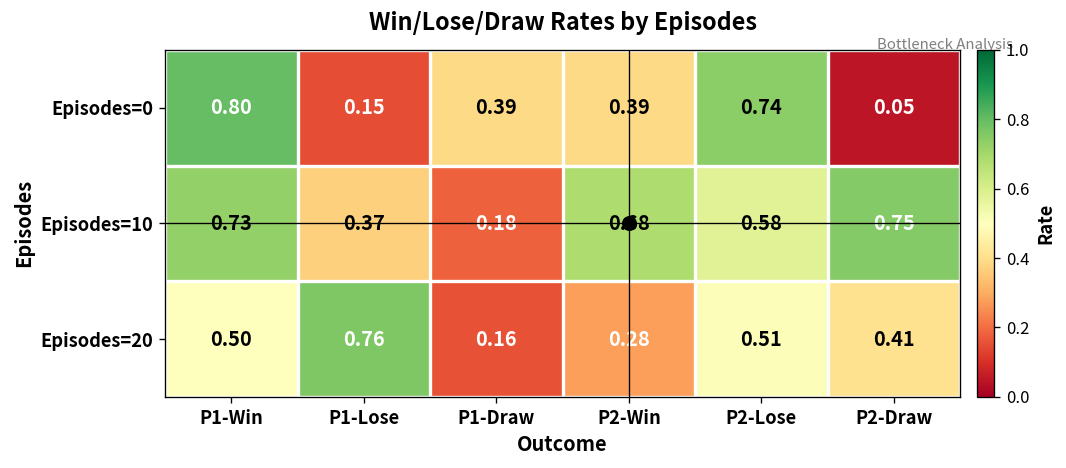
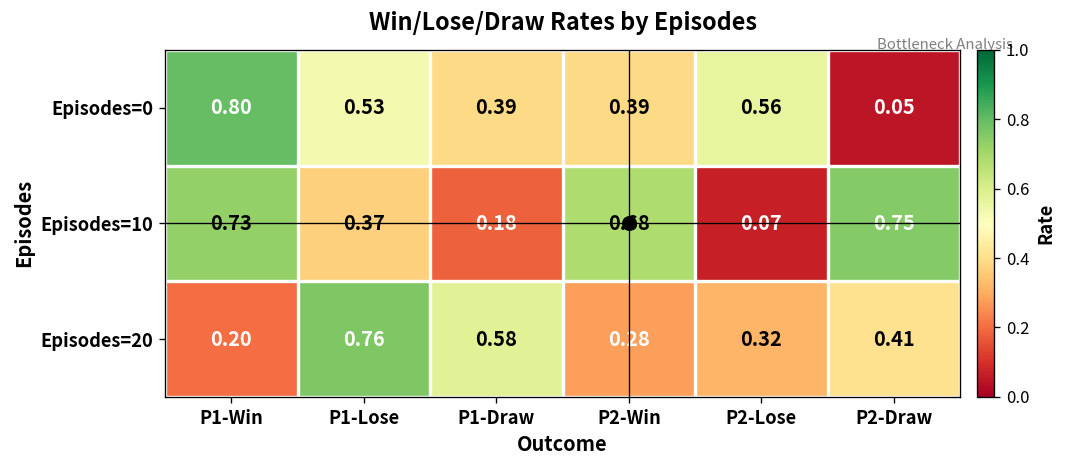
  {
    "Episodes=0": {
      "P1-Win": 0.80,
-     "P1-Lose": 0.15,
+     "P1-Lose": 0.53,
      "P1-Draw": 0.39,
      "P2-Win": 0.39,
-     "P2-Lose": 0.74,
+     "P2-Lose": 0.56,
      "P2-Draw": 0.05
    },
    "Episodes=10": {
      "P1-Win": 0.73,
      "P1-Lose": 0.37,
      "P1-Draw": 0.18,
-     "P2-Lose": 0.58,
+     "P2-Lose": 0.07,
      "P2-Draw": 0.75
    },
    "Episodes=20": {
-     "P1-Win": 0.50,
+     "P1-Win": 0.20,
      "P1-Lose": 0.76,
-     "P1-Draw": 0.16,
+     "P1-Draw": 0.58,
      "P2-Win": 0.28,
-     "P2-Lose": 0.51,
+     "P2-Lose": 0.32,
      "P2-Draw": 0.41
    }
  }
